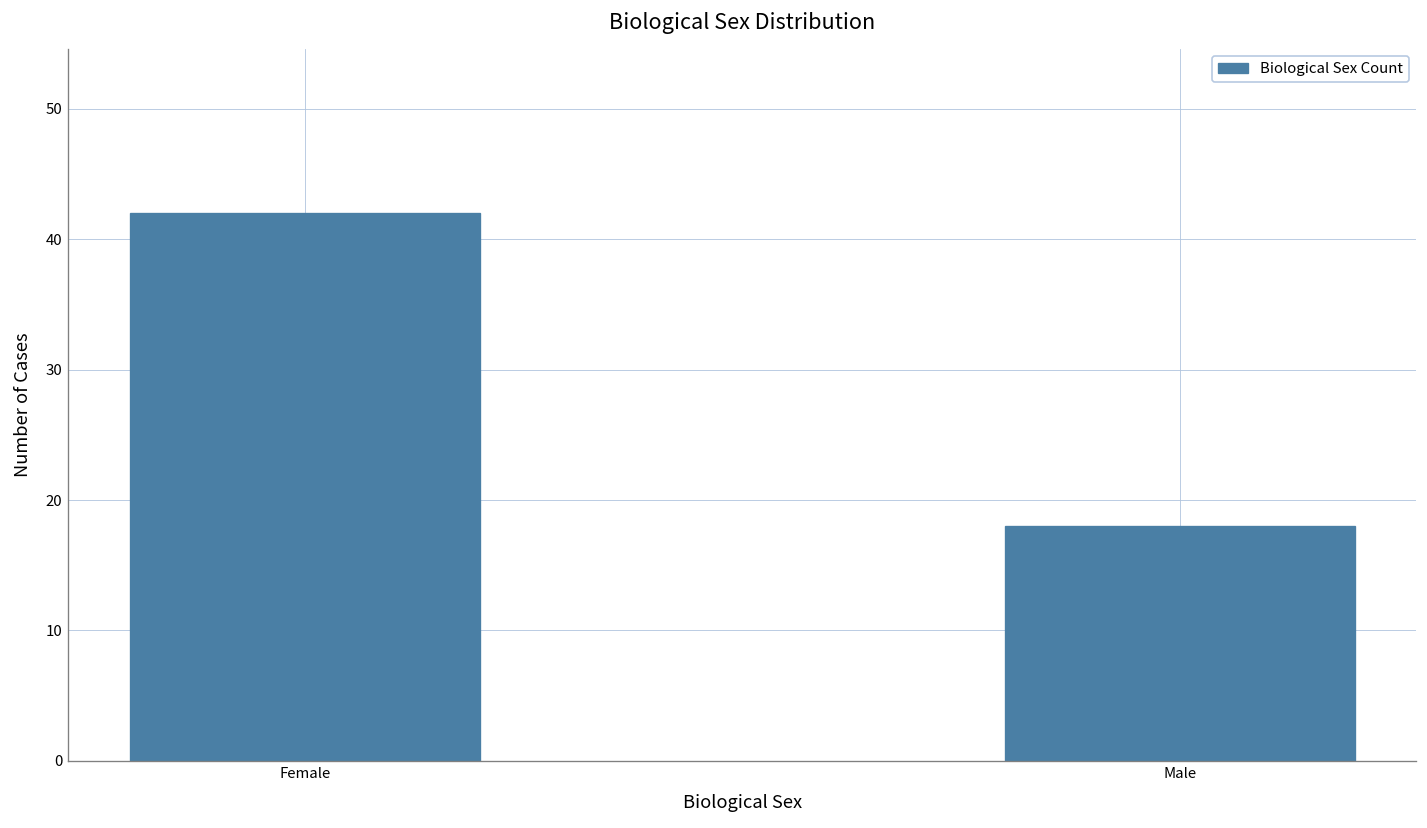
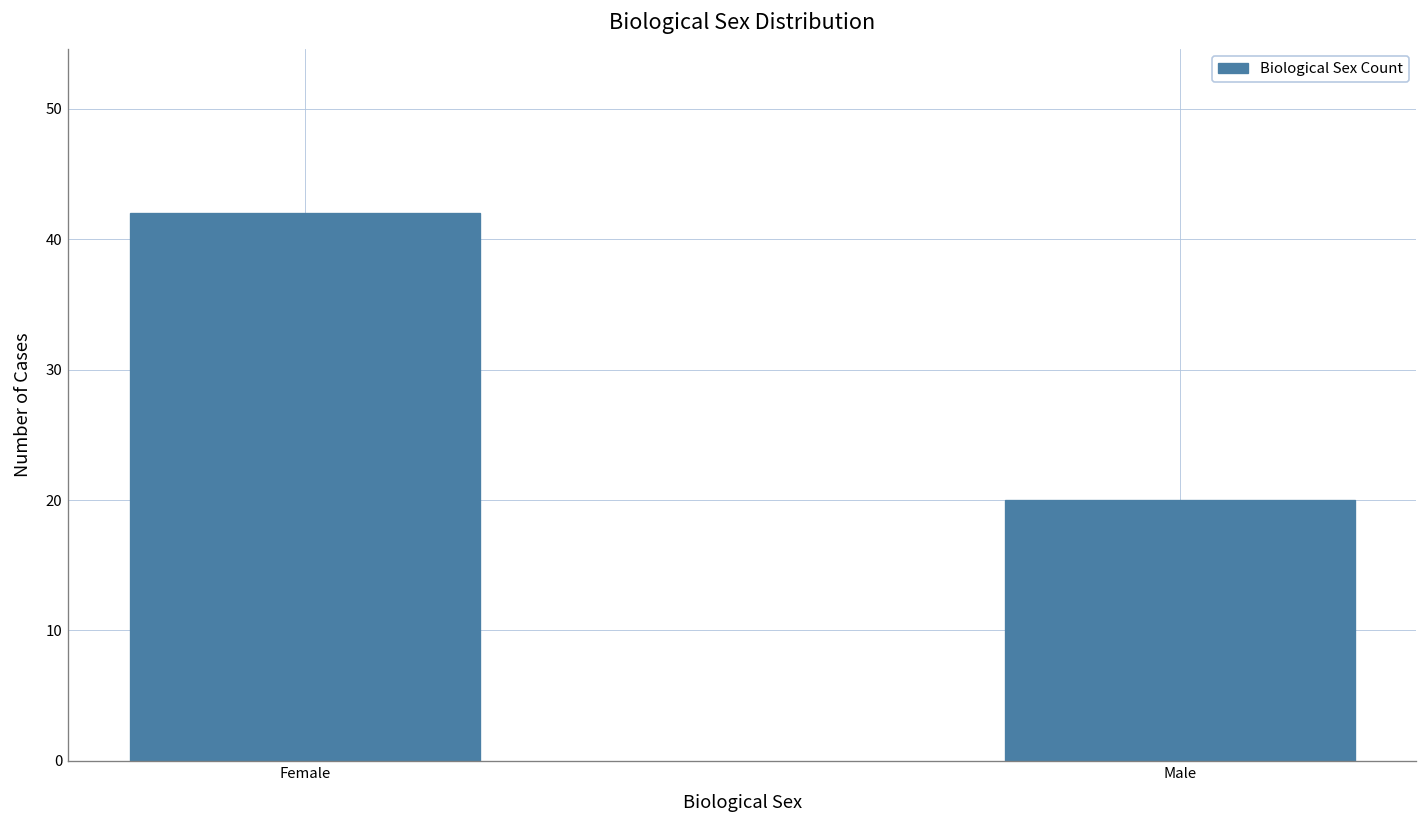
  {
    "Female": 42,
-   "Male": 18
+   "Male": 20
  }
